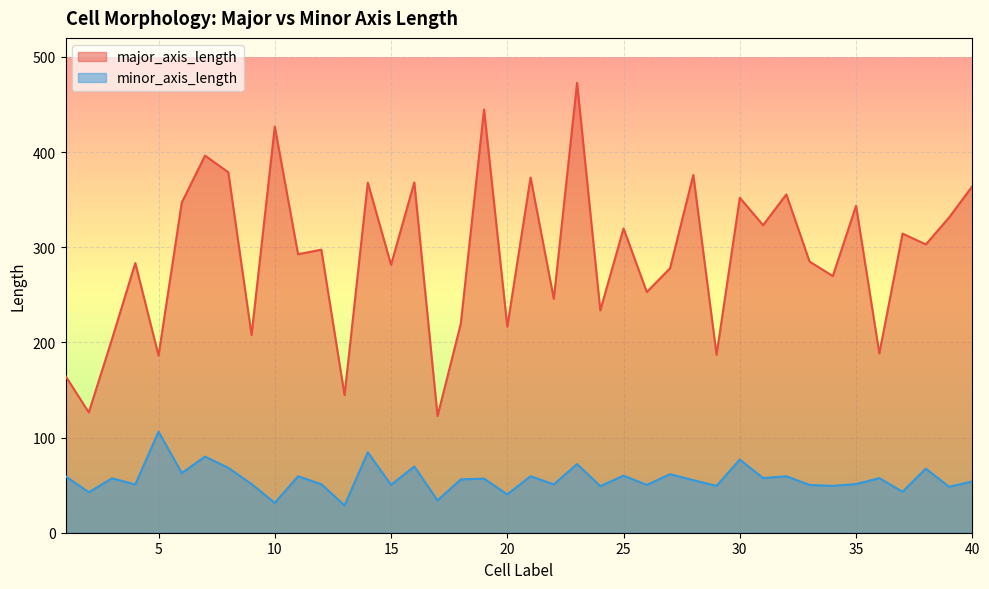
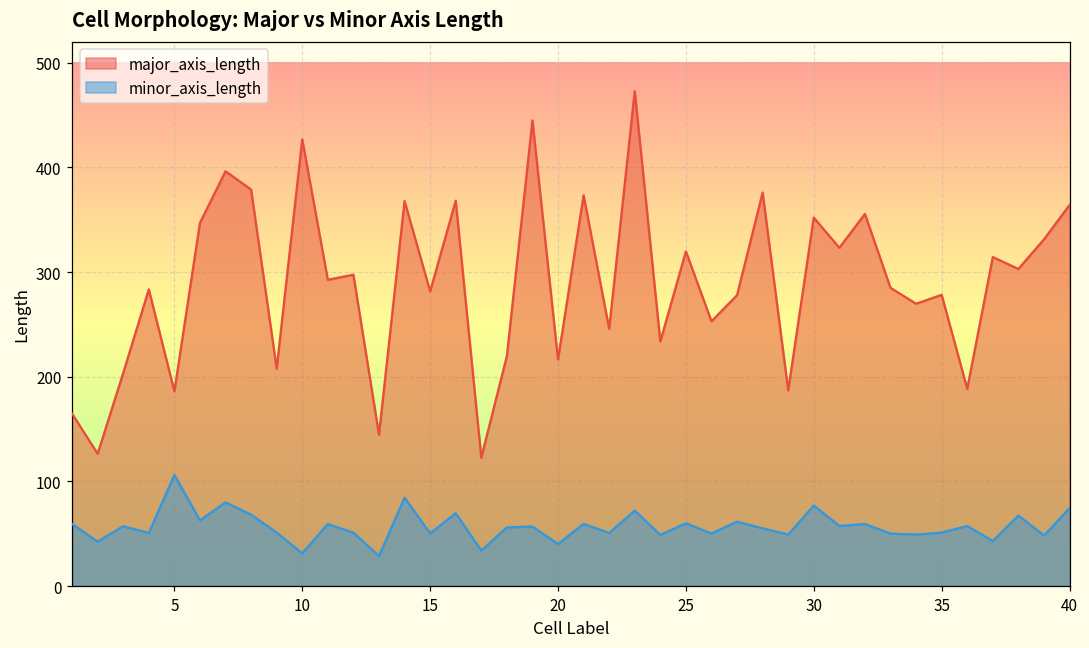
  {
    "major_axis_length": {
      "5": 190,
      "10": 430,
      "15": 280,
      "20": 220,
      "25": 320,
      "30": 350,
-     "35": 340,
+     "35": 280,
      "40": 360
    },
    "minor_axis_length": {
      "5": 110,
      "10": 30,
      "15": 50,
      "20": 40,
      "25": 60,
      "30": 80,
      "35": 50,
-     "40": 50
+     "40": 70
    }
  }
